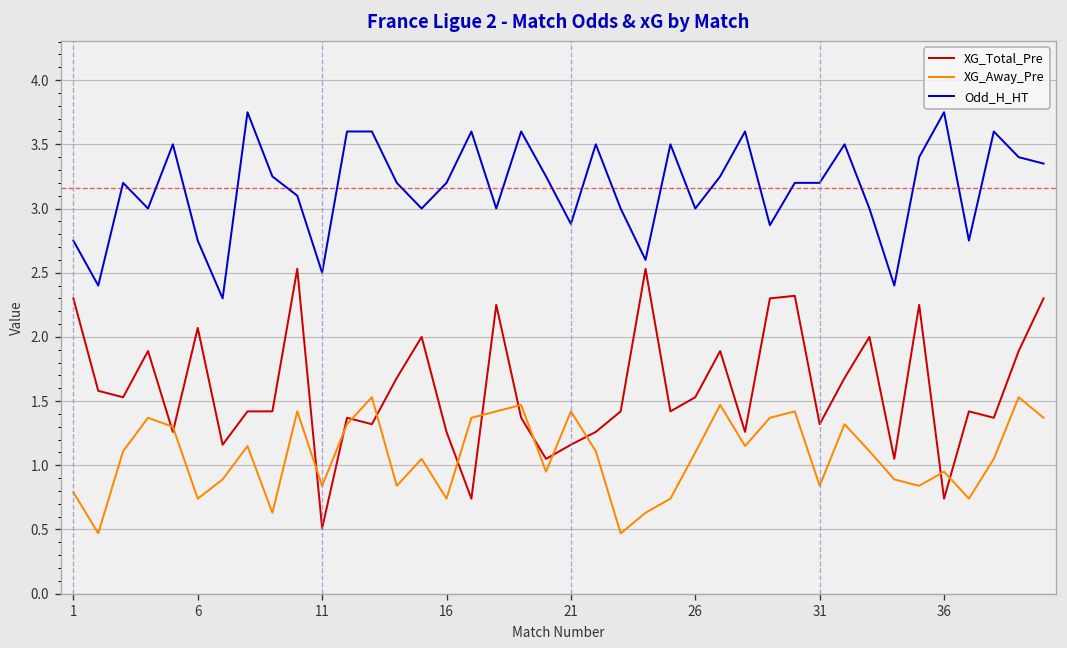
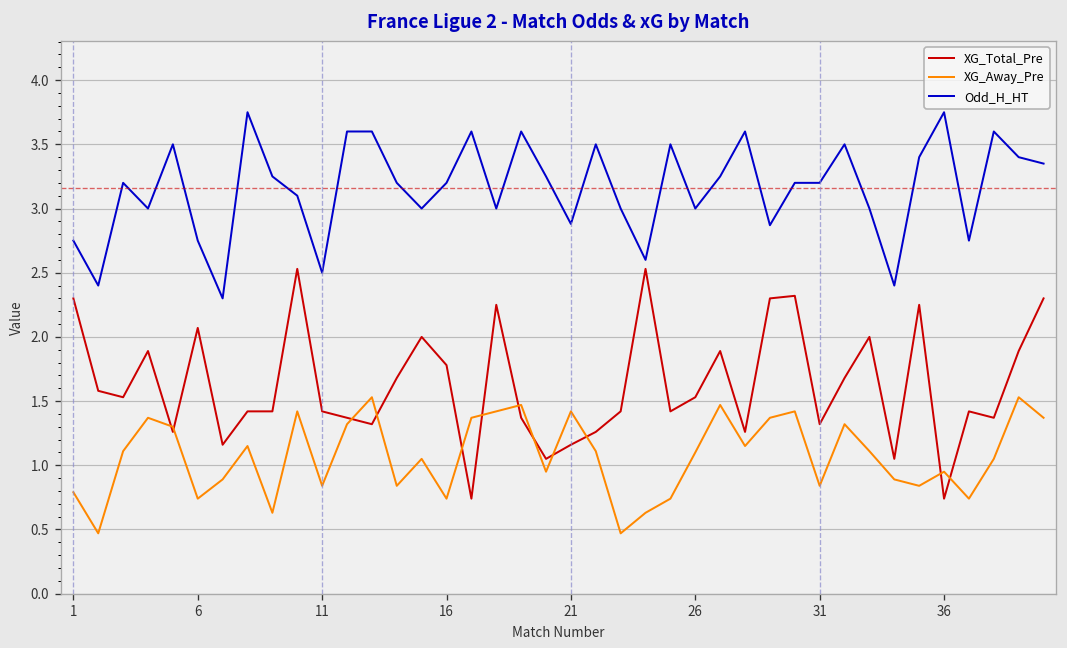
  {
    "XG_Total_Pre": {
      "1": 2.30,
      "6": 2.07,
-     "11": 0.51,
-     "16": 1.26,
+     "11": 1.42,
+     "16": 1.78,
      "21": 1.16,
      "26": 1.53,
      "31": 1.32,
      "36": 0.74
    },
    "XG_Away_Pre": {
      "1": 0.79,
      "6": 0.74,
      "11": 0.84,
      "16": 0.74,
      "21": 1.42,
      "26": 1.10,
      "31": 0.84,
      "36": 0.95
    },
    "Odd_H_HT": {
      "1": 2.75,
      "6": 2.75,
      "11": 2.50,
      "16": 3.20,
      "21": 2.88,
      "26": 3.00,
      "31": 3.20,
      "36": 3.75
    }
  }
